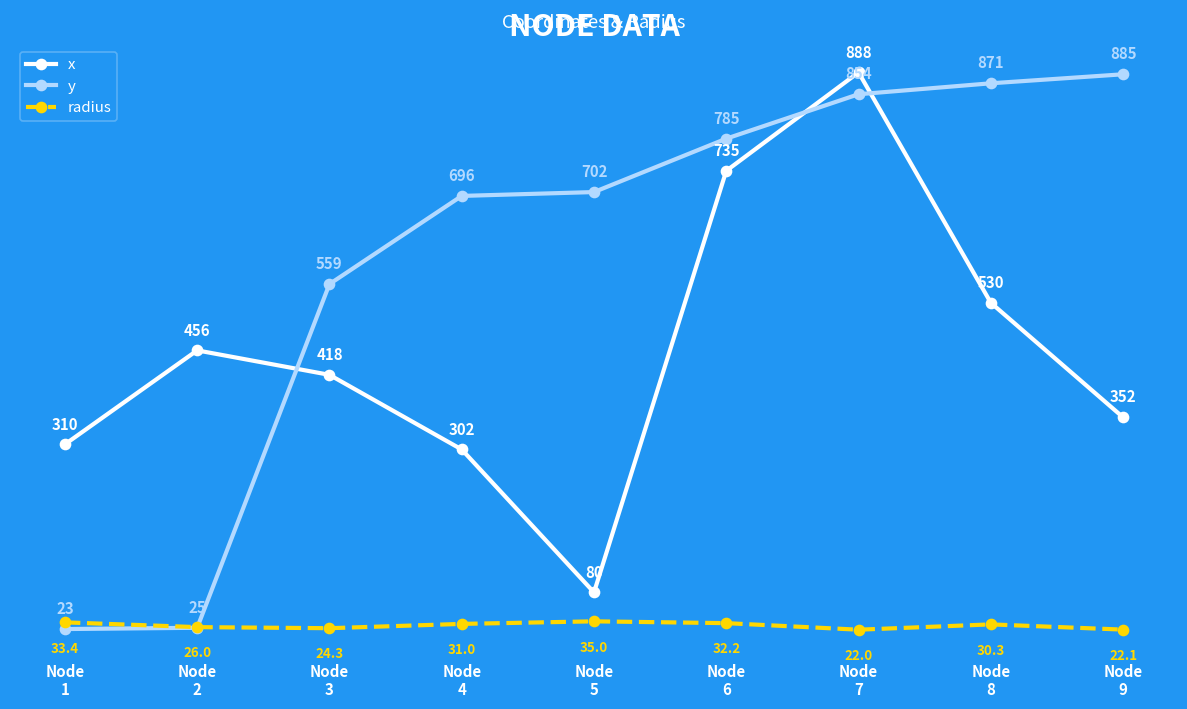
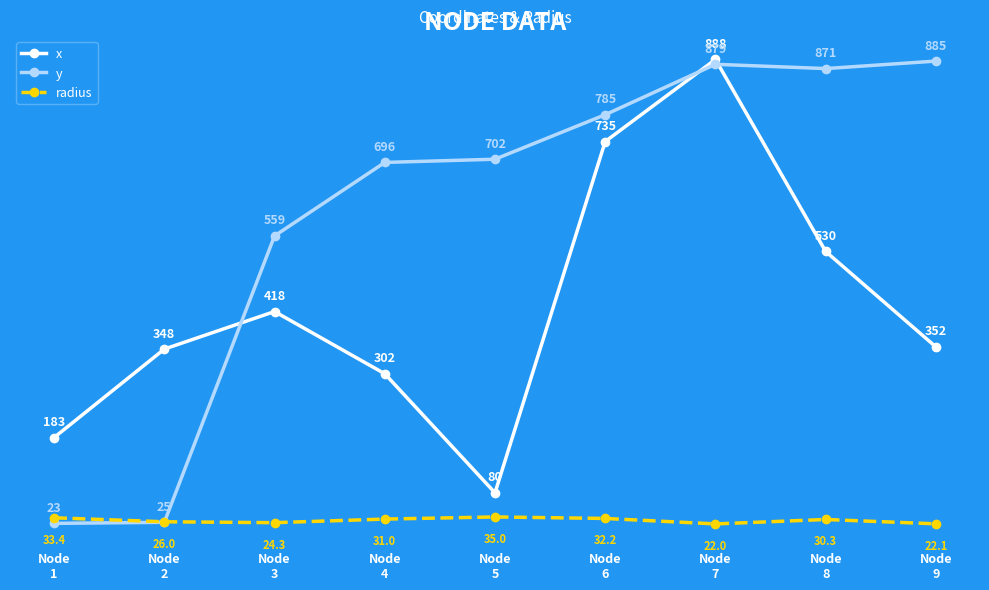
  {
    "x": {
-     "Node 1": 310,
-     "Node 2": 456,
+     "Node 1": 183,
+     "Node 2": 348,
      "Node 3": 418,
      "Node 4": 302,
      "Node 5": 80,
      "Node 6": 735,
      "Node 7": 888,
      "Node 8": 530,
      "Node 9": 352
    },
    "y": {
      "Node 1": 23,
      "Node 3": 559,
      "Node 4": 696,
      "Node 5": 702,
      "Node 6": 785,
-     "Node 7": 854,
+     "Node 7": 879,
      "Node 8": 871,
      "Node 9": 885
    },
    "radius": {
      "Node 1": 33.4,
      "Node 3": 24.3,
      "Node 4": 31.0,
      "Node 5": 35.0,
      "Node 6": 32.2,
      "Node 7": 22.0,
      "Node 8": 30.3,
      "Node 9": 22.1
    }
  }
